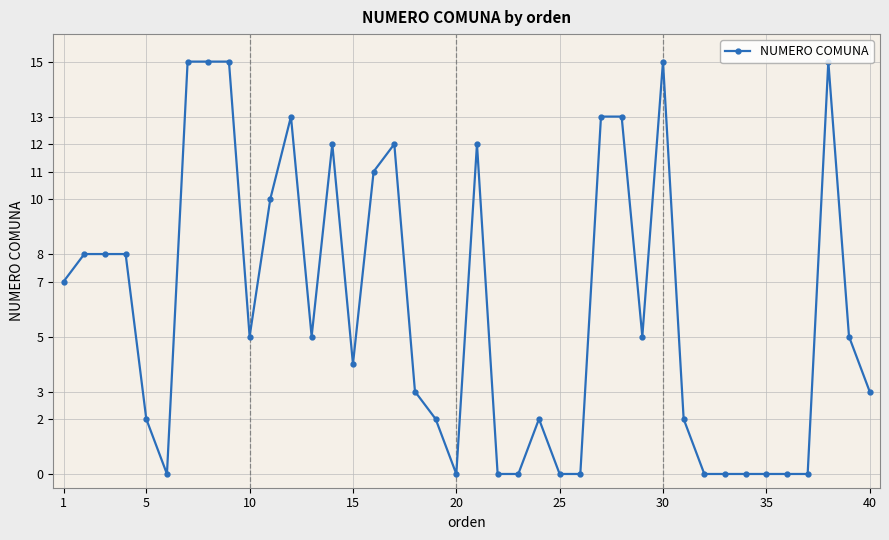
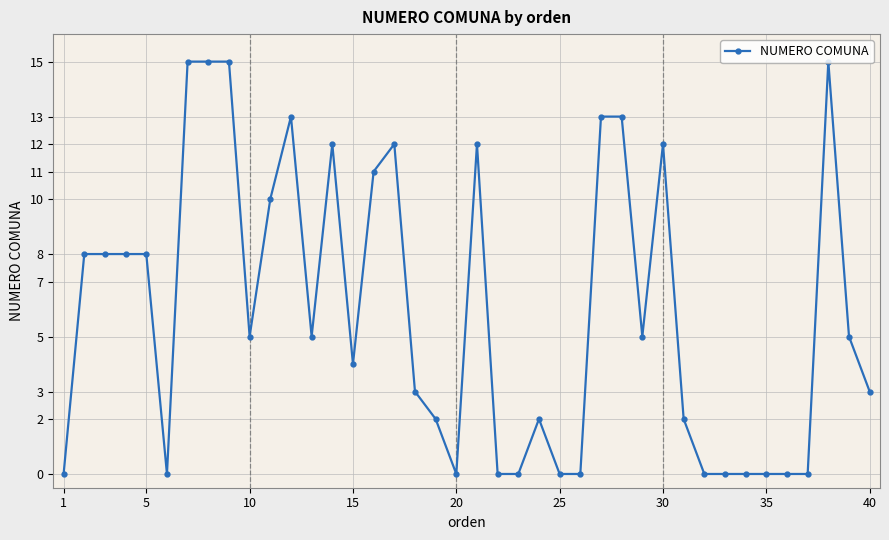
  {
-   "1": 7,
-   "5": 2,
+   "1": 0,
+   "5": 8,
    "10": 5,
    "15": 4,
    "20": 0,
    "25": 0,
-   "30": 15,
+   "30": 12,
    "35": 0,
    "40": 3
  }
